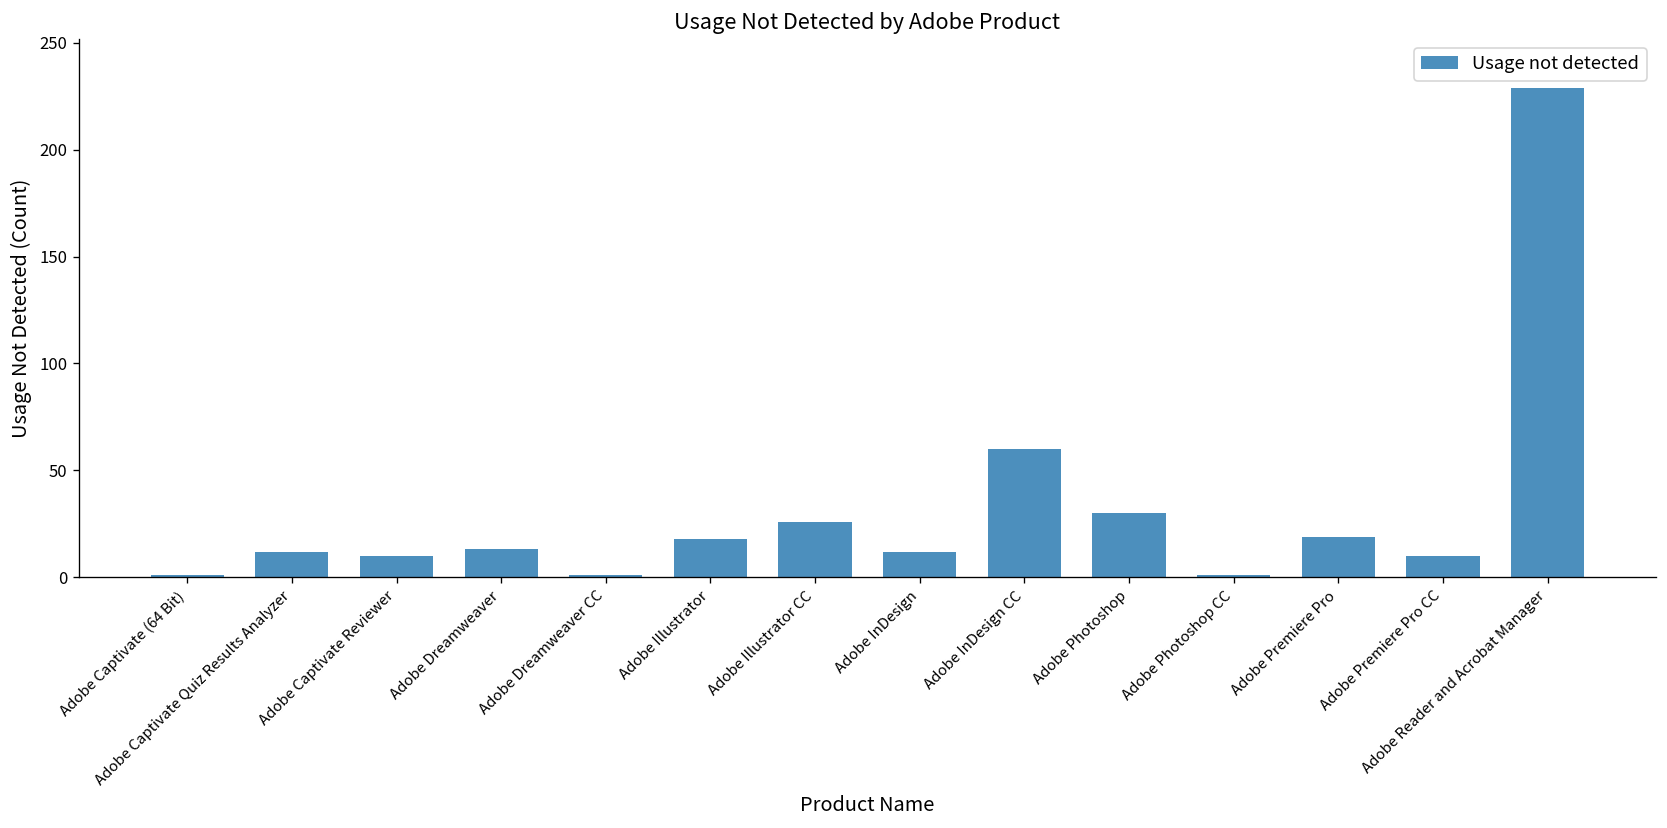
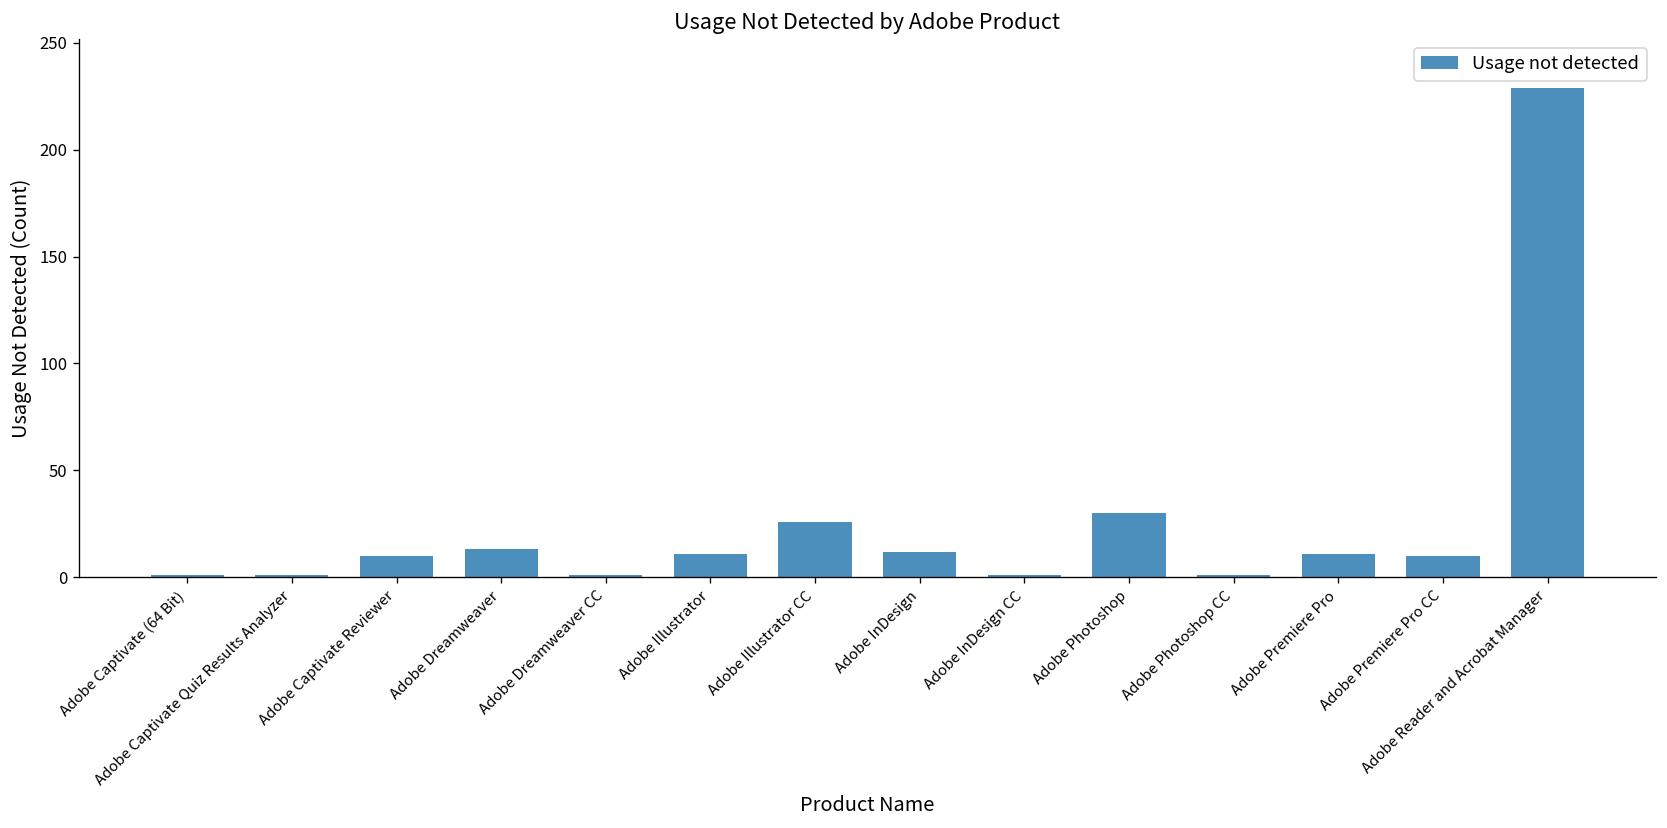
  {
-   "Adobe Captivate Quiz Results Analyzer": 12,
+   "Adobe Captivate Quiz Results Analyzer": 1,
    "Adobe Captivate Reviewer": 10,
    "Adobe Dreamweaver": 13,
-   "Adobe Illustrator": 18,
+   "Adobe Illustrator": 11,
    "Adobe Illustrator CC": 26,
    "Adobe InDesign": 12,
-   "Adobe InDesign CC": 60,
+   "Adobe InDesign CC": 1,
    "Adobe Photoshop": 30,
-   "Adobe Premiere Pro": 19,
+   "Adobe Premiere Pro": 11,
    "Adobe Premiere Pro CC": 10,
    "Adobe Reader and Acrobat Manager": 229
  }
